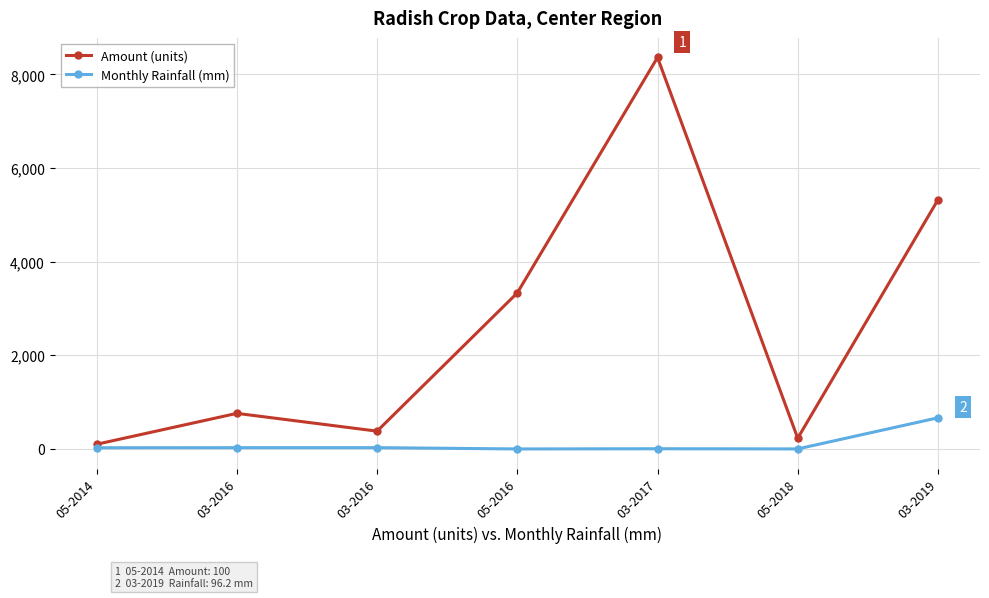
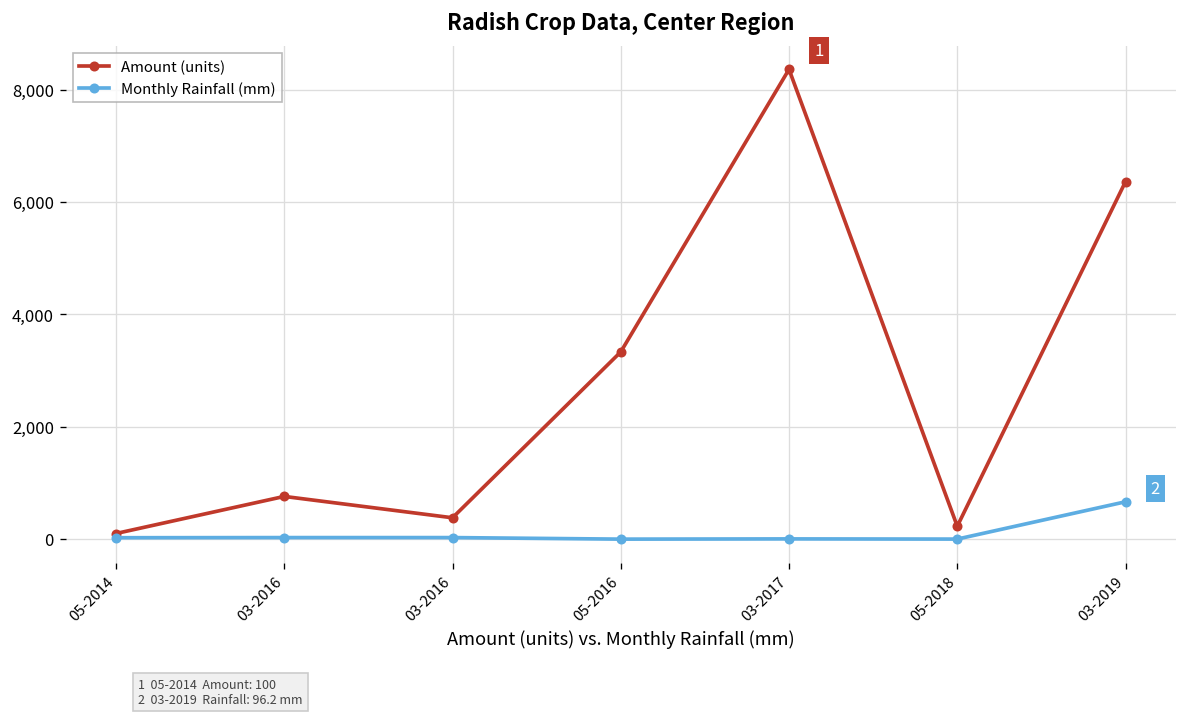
  {
    "Amount (units)": {
      "05-2014": "100",
      "05-2016": "3,300",
      "05-2018": "200",
-     "03-2019": "5,300"
+     "03-2019": "6,400"
    },
    "Monthly Rainfall (mm)": {
      "05-2014": "0",
      "05-2016": "0",
      "03-2017": "0",
      "05-2018": "0"
    }
  }
